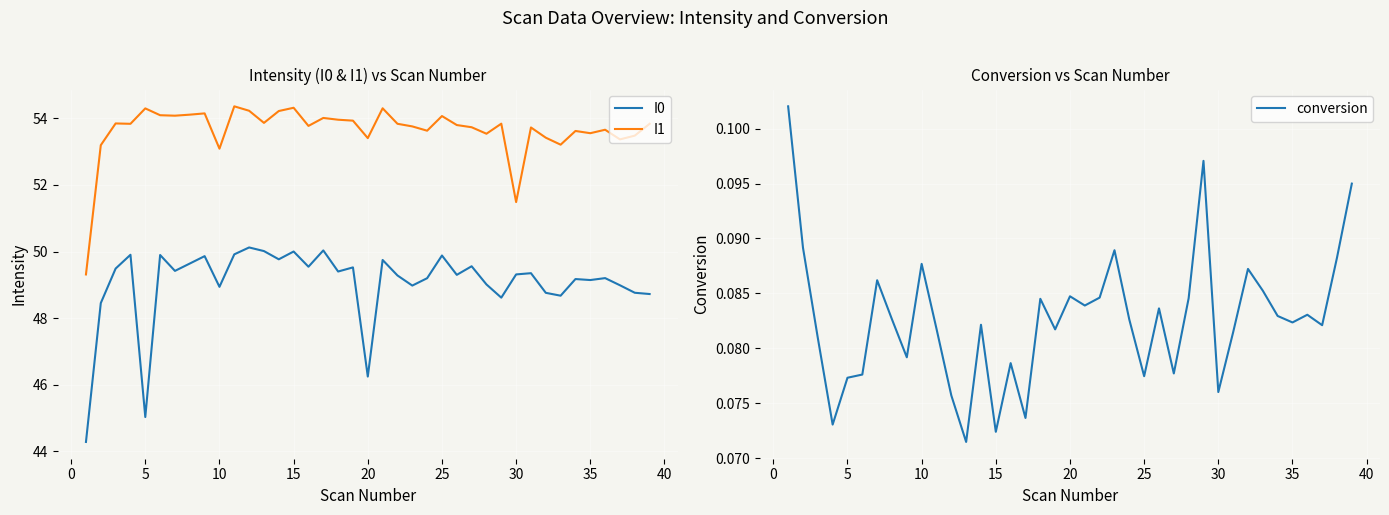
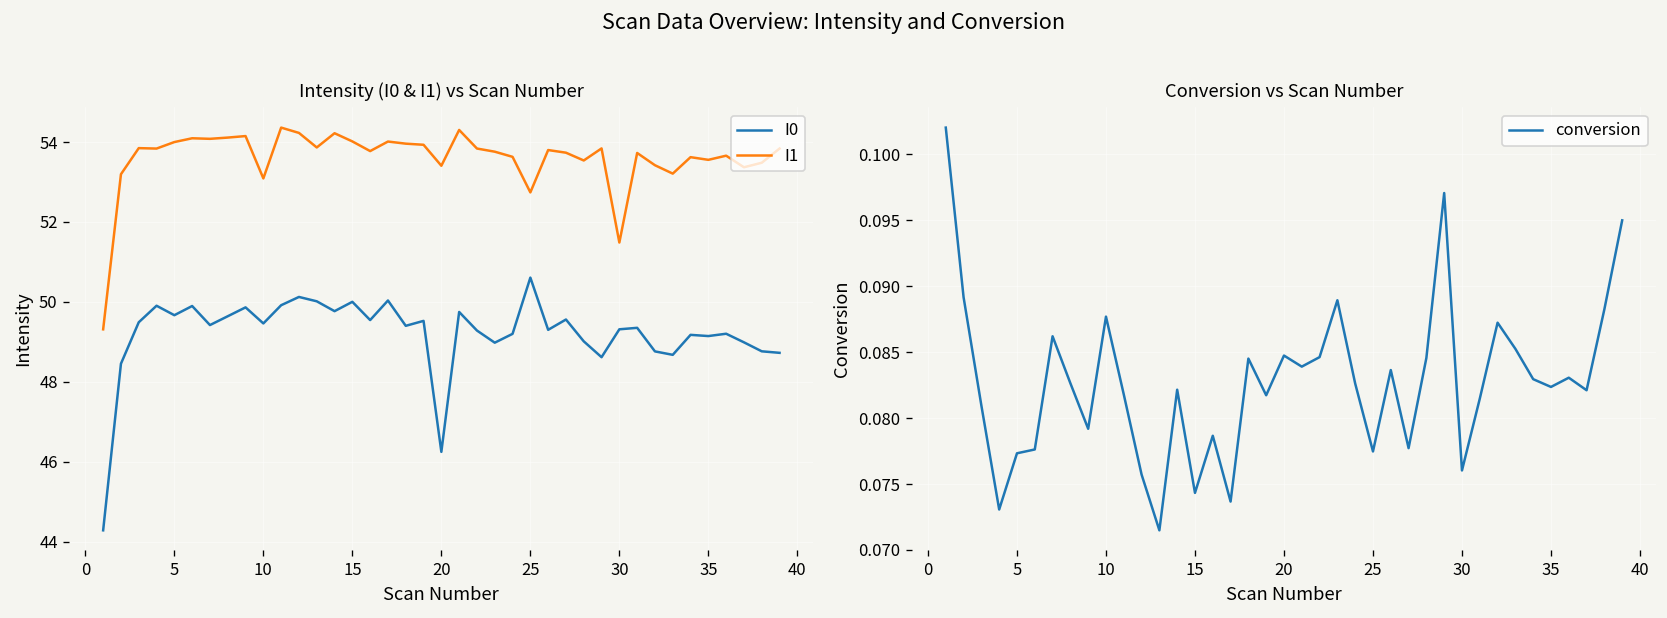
  {
    "Intensity (I0 & I1) vs Scan Number": {
      "I0": {
-       "5": 45.0,
-       "10": 48.9,
+       "5": 49.7,
+       "10": 49.5,
        "15": 50.0,
        "20": 46.2,
-       "25": 49.9,
+       "25": 50.6,
        "30": 49.3,
        "35": 49.1
      },
      "I1": {
-       "5": 54.3,
+       "5": 54.0,
        "10": 53.1,
-       "15": 54.3,
+       "15": 54.0,
        "20": 53.4,
-       "25": 54.1,
+       "25": 52.7,
        "30": 51.5,
        "35": 53.6
      }
    },
    "Conversion vs Scan Number": {
      "5": 0.0773,
      "10": 0.0877,
-     "15": 0.0724,
+     "15": 0.0743,
      "20": 0.0847,
      "25": 0.0775,
      "30": 0.0760,
      "35": 0.0824
    }
  }
